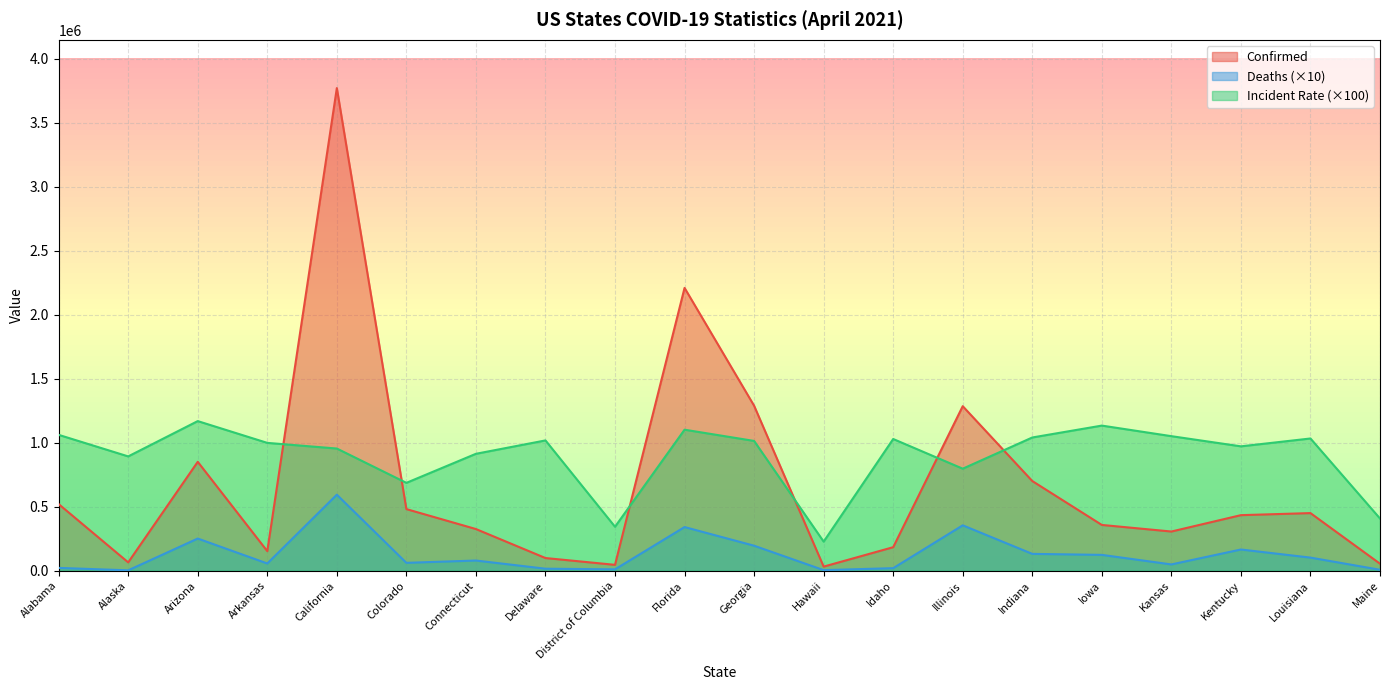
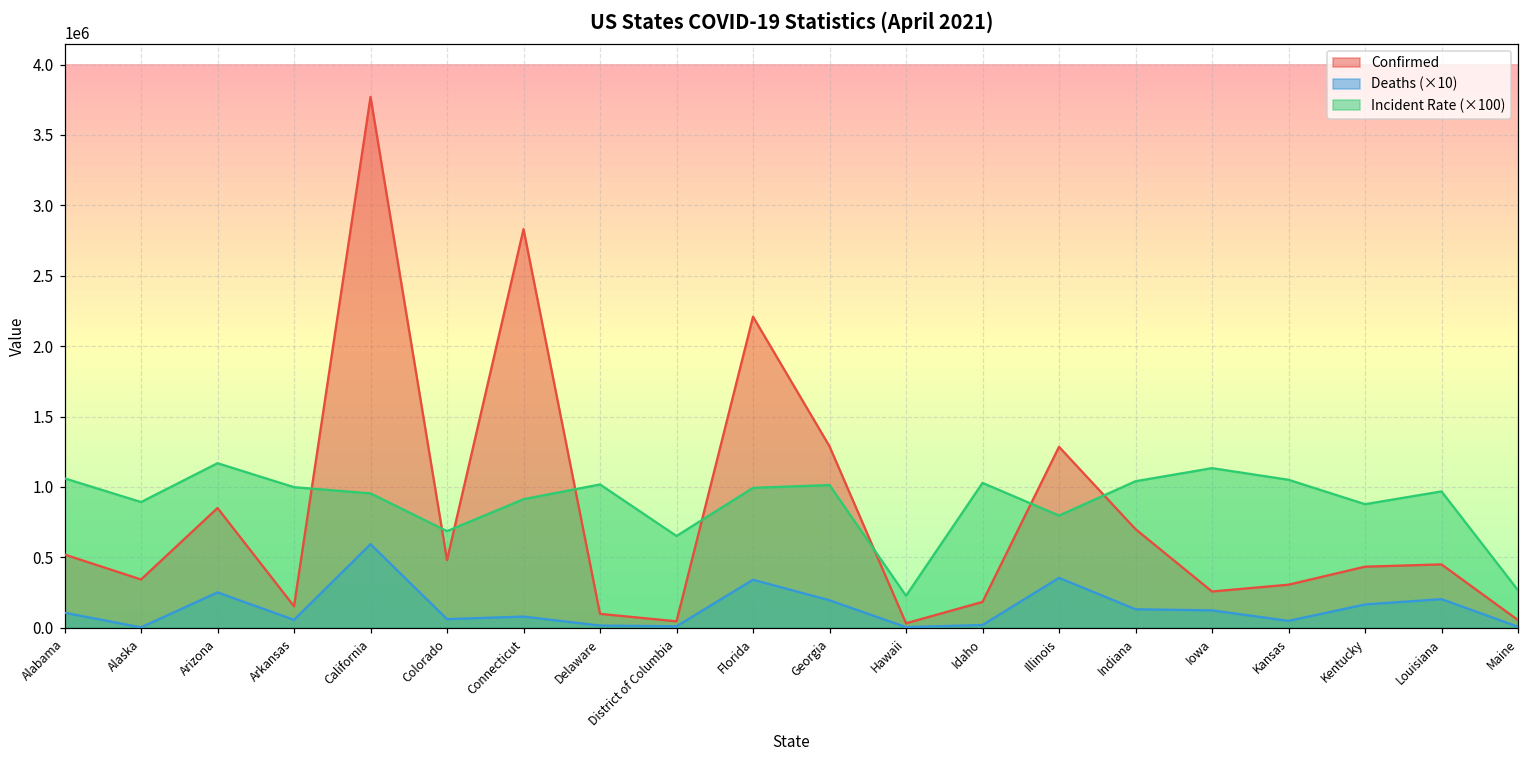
  {
    "Confirmed": {
      "Alabama": 520000,
-     "Alaska": 70000,
+     "Alaska": 340000,
      "Arizona": 850000,
      "Arkansas": 150000,
      "California": 3770000,
      "Colorado": 480000,
-     "Connecticut": 330000,
+     "Connecticut": 2830000,
      "Delaware": 100000,
      "District of Columbia": 50000,
      "Florida": 2210000,
      "Georgia": 1290000,
      "Hawaii": 30000,
      "Idaho": 180000,
      "Illinois": 1290000,
      "Indiana": 700000,
-     "Iowa": 360000,
+     "Iowa": 260000,
      "Kansas": 310000,
      "Kentucky": 430000,
      "Louisiana": 450000,
      "Maine": 50000
    },
    "Deaths (×10)": {
-     "Alabama": 20000,
+     "Alabama": 110000,
      "Alaska": 0,
      "Arizona": 250000,
      "Arkansas": 60000,
      "California": 590000,
      "Colorado": 60000,
      "Connecticut": 80000,
      "Delaware": 20000,
      "District of Columbia": 10000,
      "Florida": 340000,
      "Georgia": 200000,
      "Hawaii": 0,
      "Idaho": 20000,
      "Illinois": 350000,
      "Indiana": 130000,
      "Iowa": 120000,
      "Kansas": 50000,
      "Kentucky": 170000,
-     "Louisiana": 100000,
+     "Louisiana": 200000,
      "Maine": 10000
    },
    "Incident Rate (×100)": {
      "Alabama": 1060000,
      "Alaska": 890000,
      "Arizona": 1170000,
      "Arkansas": 1000000,
      "California": 950000,
      "Colorado": 690000,
      "Connecticut": 910000,
      "Delaware": 1020000,
-     "District of Columbia": 340000,
-     "Florida": 1100000,
+     "District of Columbia": 650000,
+     "Florida": 990000,
      "Georgia": 1010000,
      "Hawaii": 230000,
      "Idaho": 1030000,
      "Illinois": 800000,
      "Indiana": 1040000,
      "Iowa": 1130000,
      "Kansas": 1050000,
-     "Kentucky": 970000,
-     "Louisiana": 1030000,
-     "Maine": 410000
+     "Kentucky": 880000,
+     "Louisiana": 970000,
+     "Maine": 270000
    }
  }
